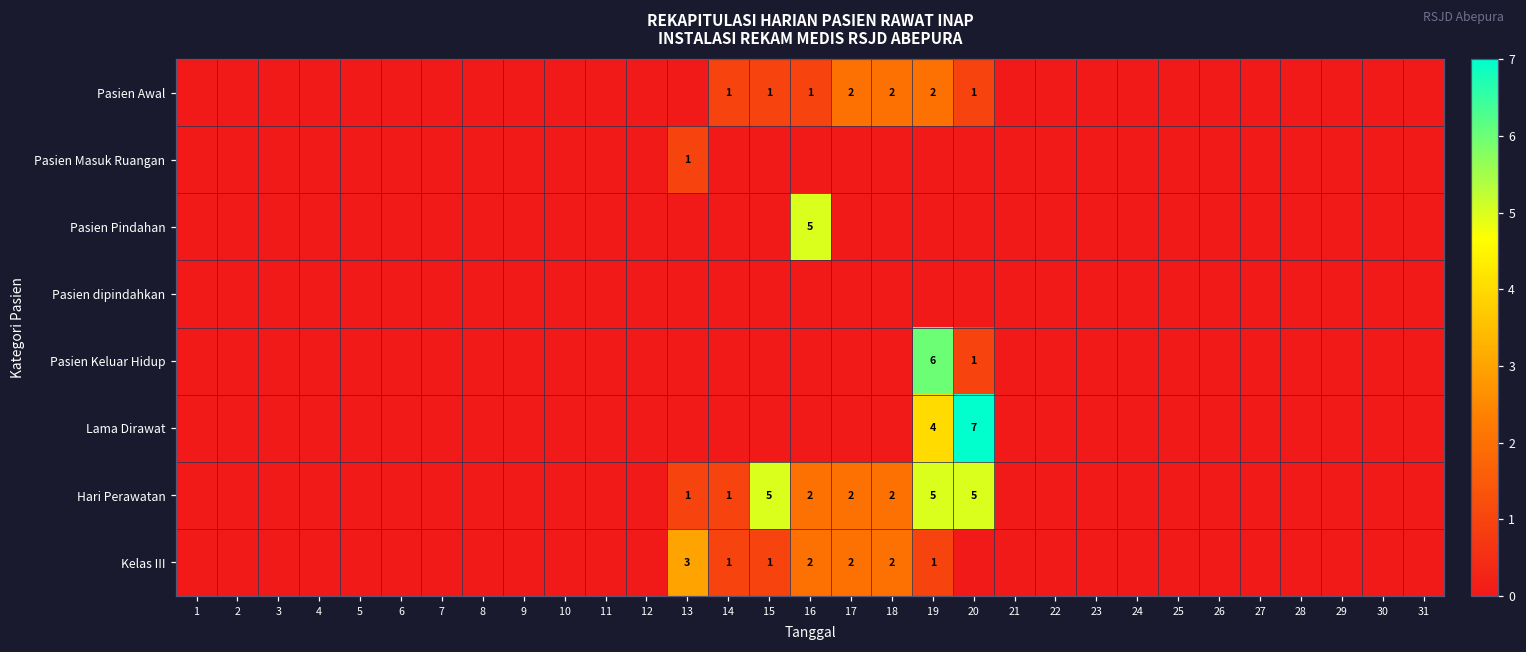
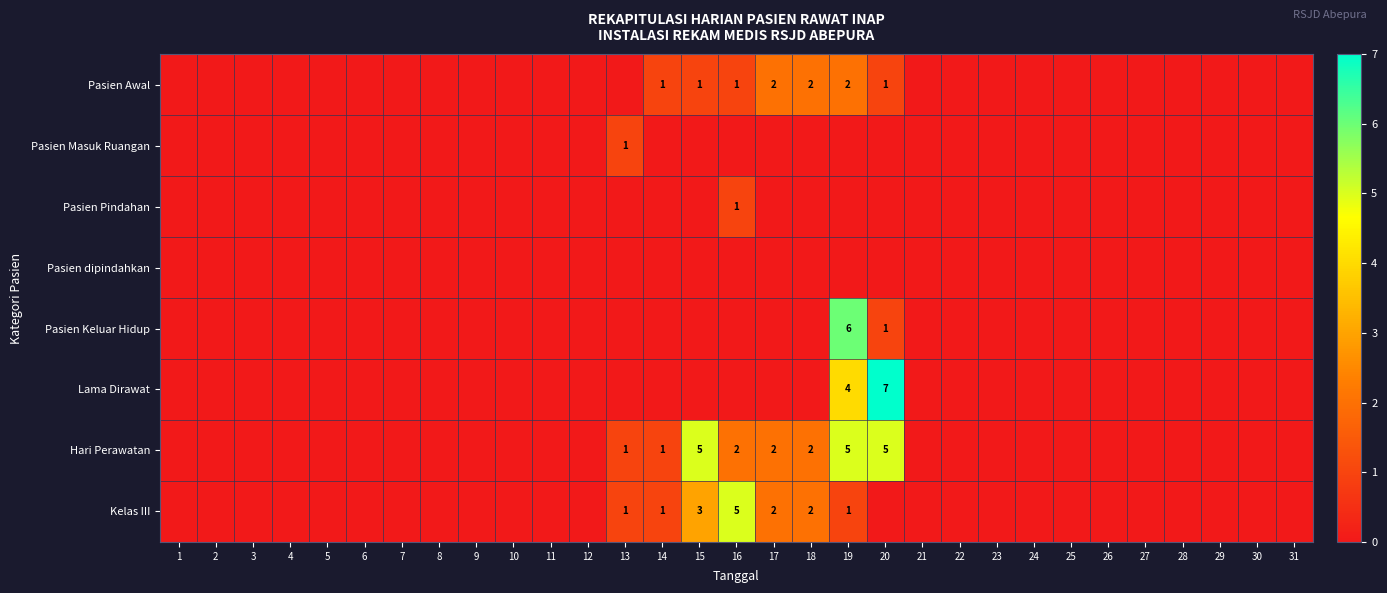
  {
    "Pasien Awal": {
      "14": 1,
      "15": 1,
      "16": 1,
      "17": 2,
      "18": 2,
      "19": 2,
      "20": 1
    },
    "Pasien Masuk Ruangan": {
      "13": 1
    },
    "Pasien Pindahan": {
-     "16": 5
+     "16": 1
    },
    "Pasien Keluar Hidup": {
      "19": 6,
      "20": 1
    },
    "Lama Dirawat": {
      "19": 4,
      "20": 7
    },
    "Hari Perawatan": {
      "13": 1,
      "14": 1,
      "15": 5,
      "16": 2,
      "17": 2,
      "18": 2,
      "19": 5,
      "20": 5
    },
    "Kelas III": {
-     "13": 3,
+     "13": 1,
      "14": 1,
-     "15": 1,
-     "16": 2,
+     "15": 3,
+     "16": 5,
      "17": 2,
      "18": 2,
      "19": 1
    }
  }
